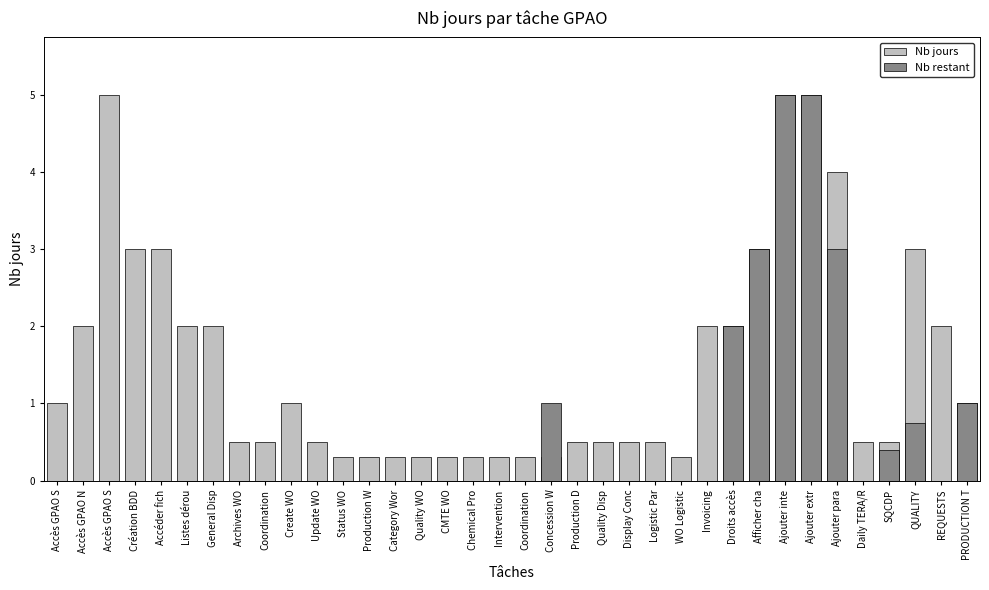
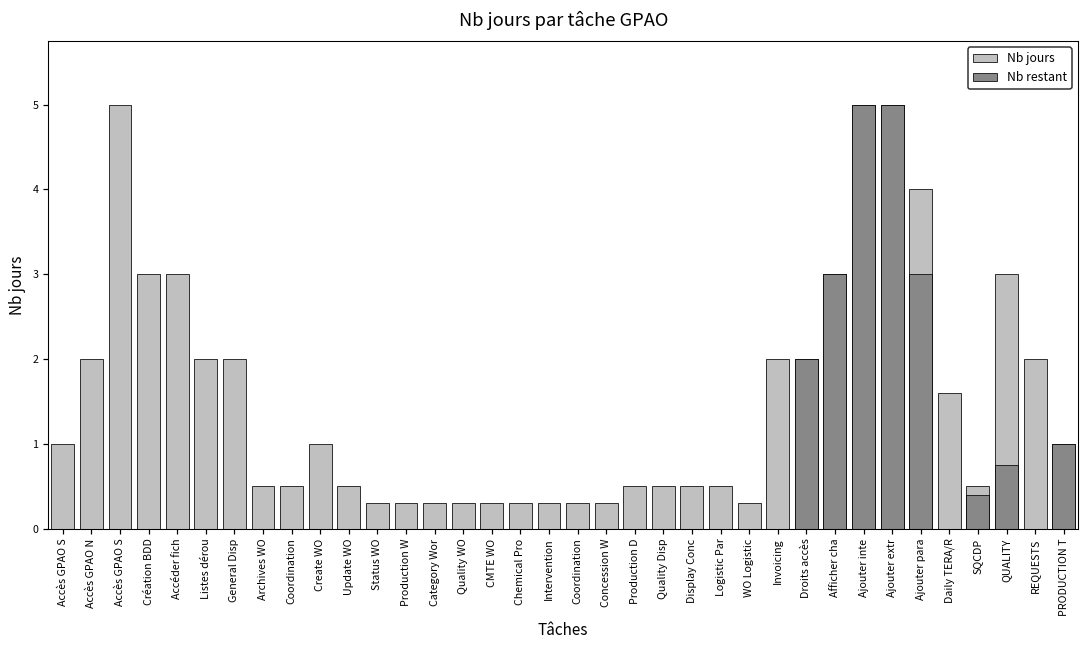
  {
    "Nb jours": {
      "Accès GPAO N": 2.0,
      "Création BDD": 3.0,
      "Accéder fich": 3.0,
      "Listes dérou": 2.0,
      "General Disp": 2.0,
      "Archives WO": 0.5,
      "Create WO": 1.0,
      "Update WO": 0.5,
      "Status WO": 0.3,
      "Production W": 0.3,
      "Category Wor": 0.3,
      "Quality WO": 0.3,
      "CMTE WO": 0.3,
      "Chemical Pro": 0.3,
      "Intervention": 0.3,
      "Production D": 0.5,
      "Quality Disp": 0.5,
      "Display Conc": 0.5,
      "Logistic Par": 0.5,
      "WO Logistic": 0.3,
      "Invoicing": 2.0,
      "Droits accès": 2.0,
      "Afficher cha": 3.0,
      "Ajouter inte": 5.0,
      "Ajouter extr": 5.0,
      "Ajouter para": 4.0,
-     "Daily TERA/R": 0.5,
+     "Daily TERA/R": 1.6,
      "SQCDP": 0.5,
      "QUALITY": 3.0,
      "REQUESTS": 2.0,
      "PRODUCTION T": 1.0
    },
    "Nb restant": {
      "Accès GPAO N": 0,
      "Création BDD": 0,
      "Accéder fich": 0,
      "Listes dérou": 0,
      "General Disp": 0,
      "Archives WO": 0,
      "Create WO": 0,
      "Update WO": 0,
      "Status WO": 0,
      "Production W": 0,
      "Category Wor": 0,
      "Quality WO": 0,
      "CMTE WO": 0,
      "Chemical Pro": 0,
      "Intervention": 0,
-     "Concession W": 1,
+     "Concession W": 0,
      "Production D": 0,
      "Quality Disp": 0,
      "Display Conc": 0,
      "Logistic Par": 0,
      "WO Logistic": 0,
      "Invoicing": 0,
      "Droits accès": 2,
      "Afficher cha": 3,
      "Ajouter inte": 5,
      "Ajouter extr": 5,
      "Daily TERA/R": 0,
      "REQUESTS": 0,
      "PRODUCTION T": 1
    }
  }
